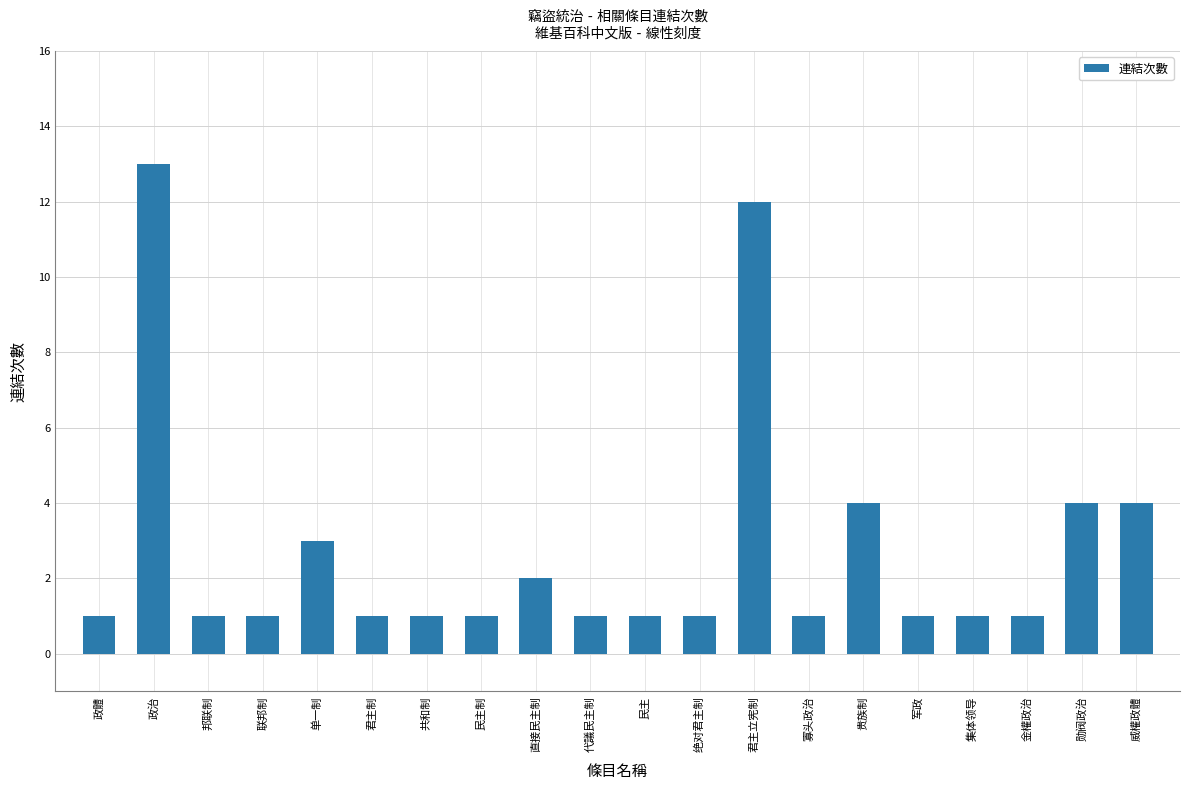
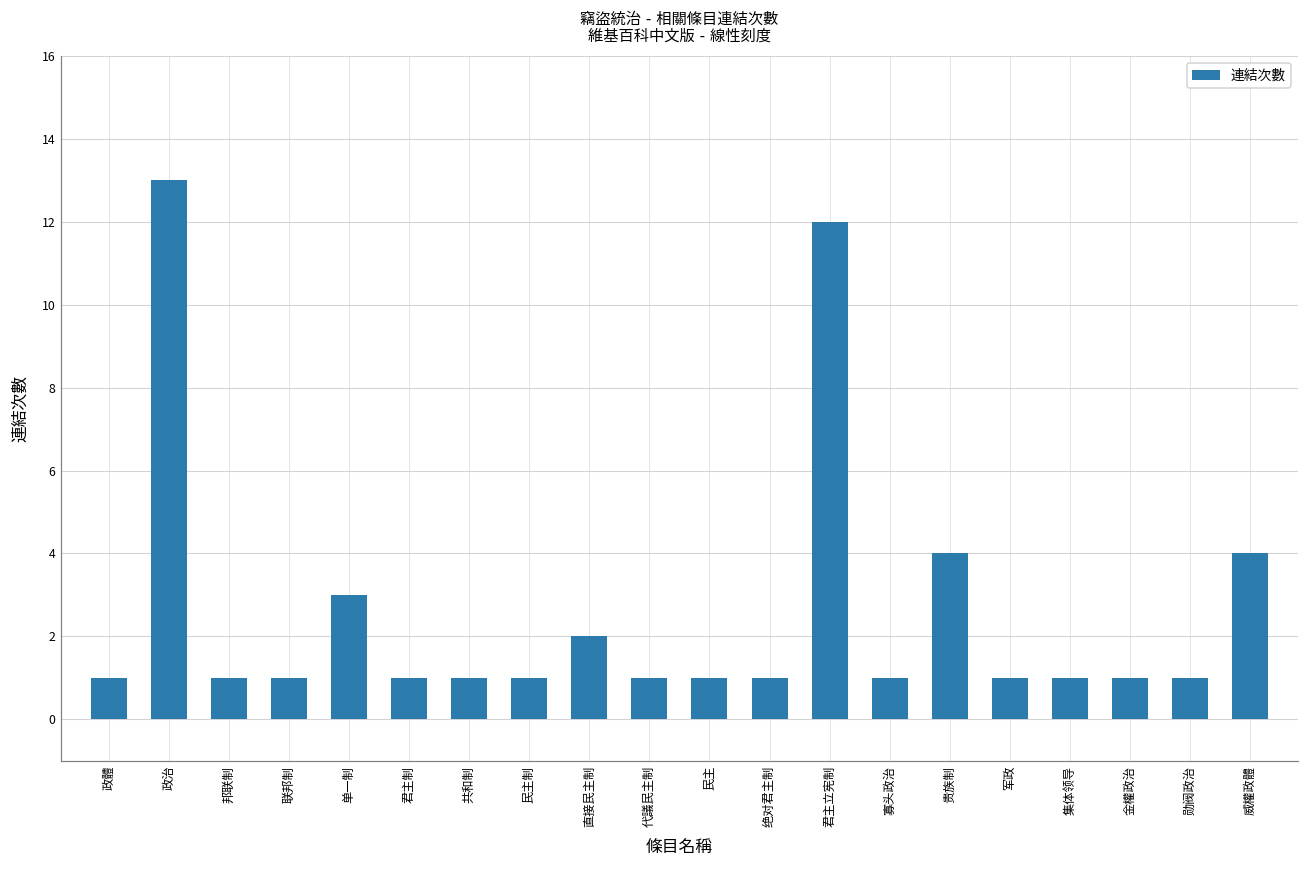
  {
    "政體": 1,
    "政治": 13,
    "邦联制": 1,
    "联邦制": 1,
    "单一制": 3,
    "君主制": 1,
    "共和制": 1,
    "民主制": 1,
    "直接民主制": 2,
    "代議民主制": 1,
    "民主": 1,
    "绝对君主制": 1,
    "君主立宪制": 12,
    "寡头政治": 1,
    "贵族制": 4,
    "军政": 1,
    "集体领导": 1,
    "金權政治": 1,
-   "勋阀政治": 4,
+   "勋阀政治": 1,
    "威權政體": 4
  }
